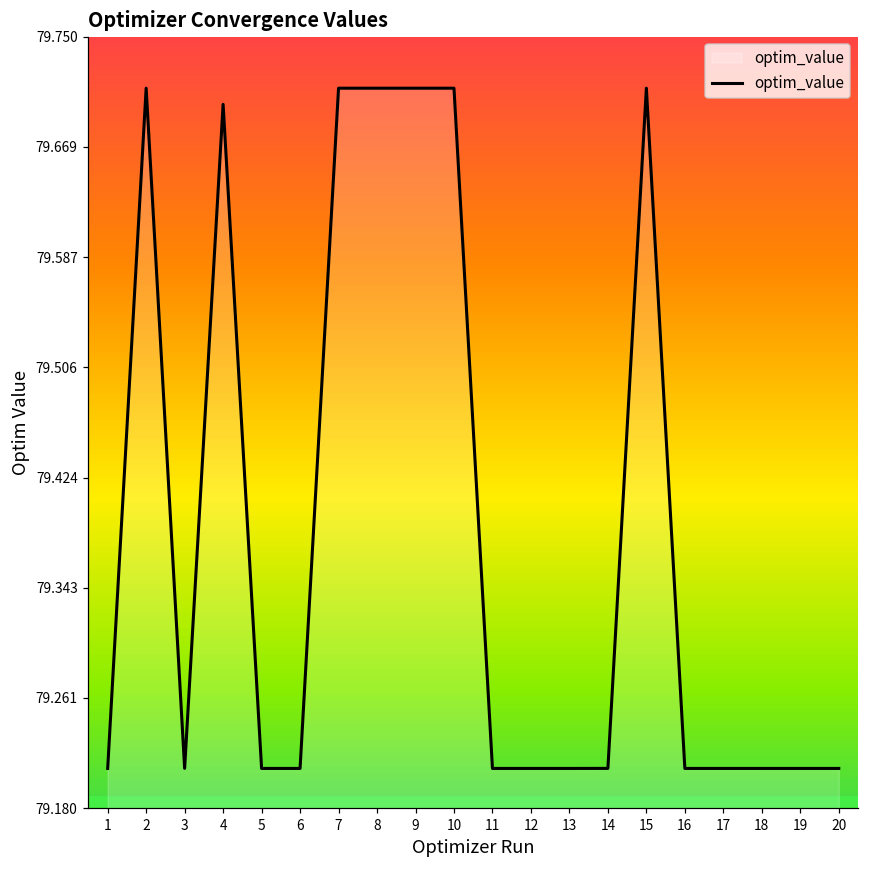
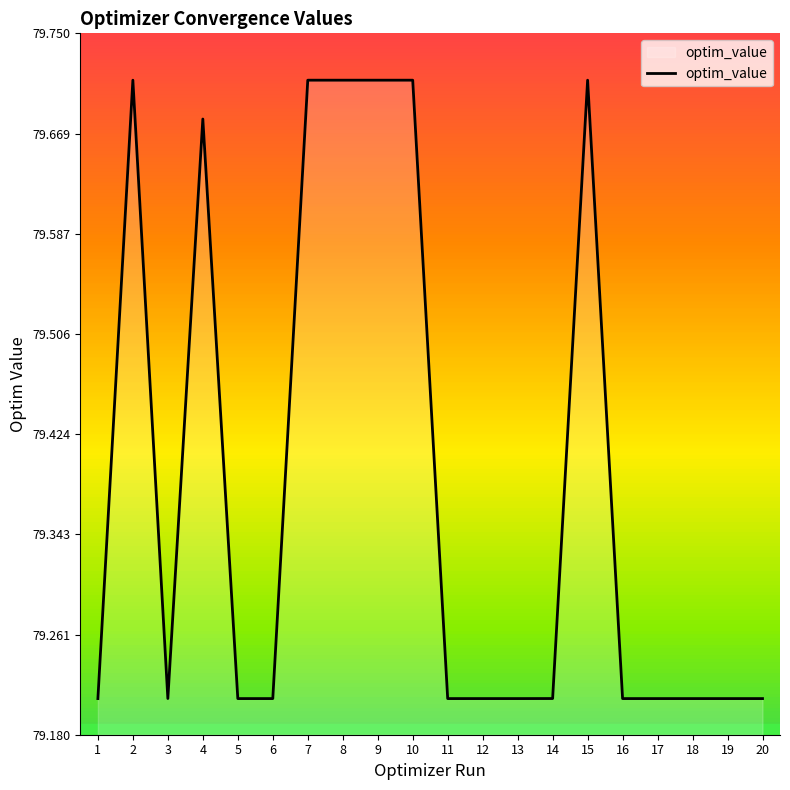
  {
    "1": 79.209,
    "2": 79.712,
    "3": 79.209,
-   "4": 79.700,
+   "4": 79.680,
    "5": 79.209,
    "6": 79.209,
    "7": 79.712,
    "8": 79.712,
    "9": 79.712,
    "10": 79.712,
    "11": 79.209,
    "12": 79.209,
    "13": 79.209,
    "14": 79.209,
    "15": 79.712,
    "16": 79.209,
    "17": 79.209,
    "18": 79.209,
    "19": 79.209,
    "20": 79.209
  }
